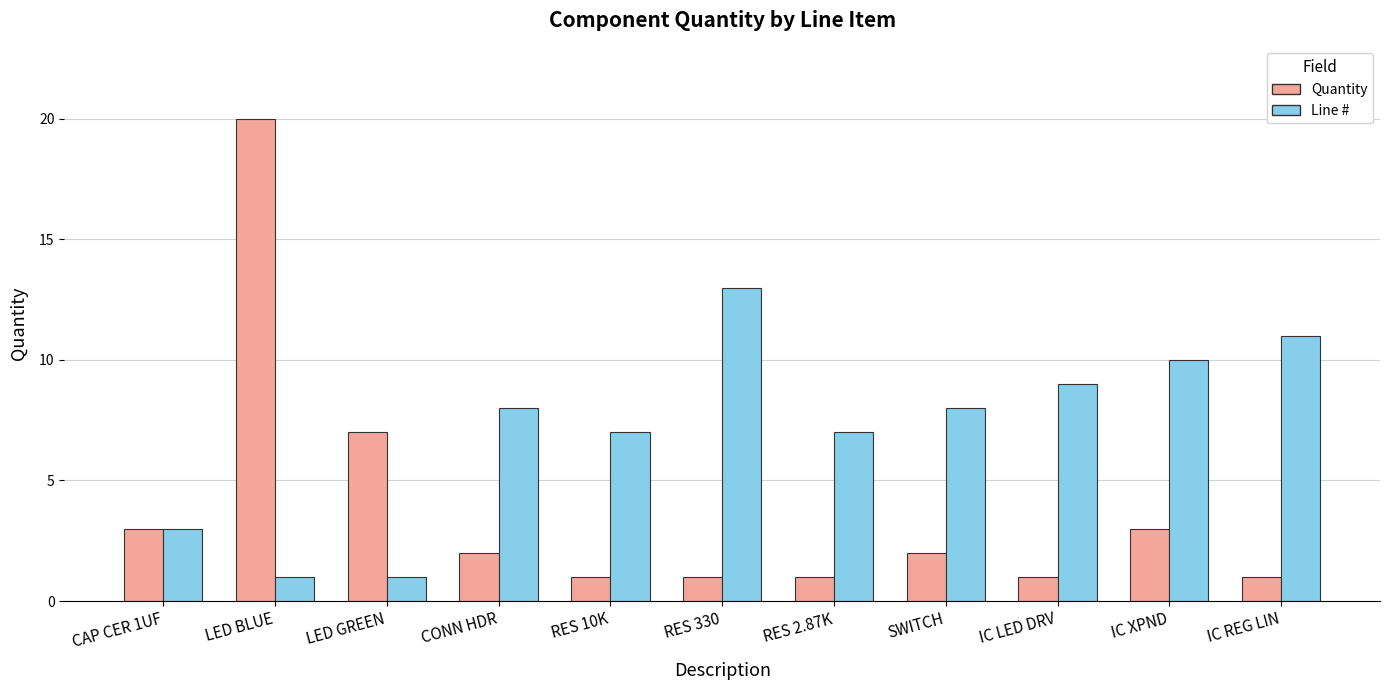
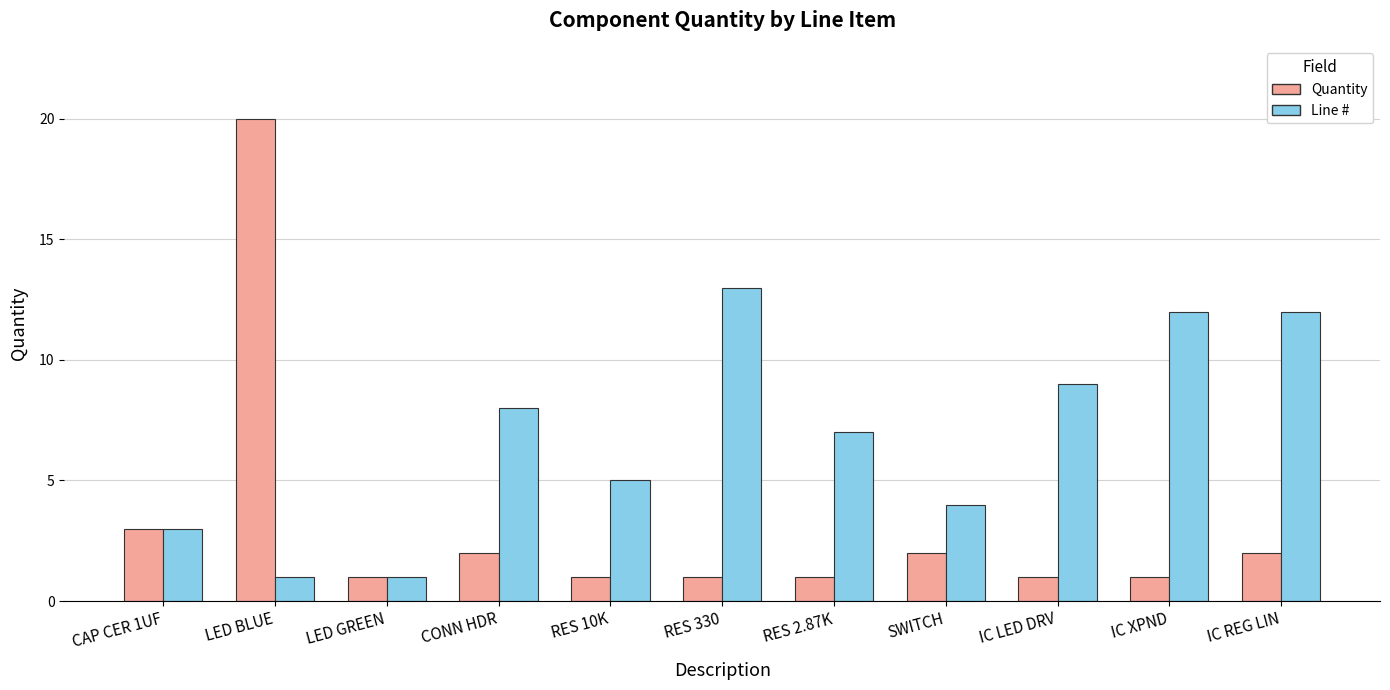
  {
    "Quantity": {
      "CAP CER 1UF": 3,
      "LED BLUE": 20,
-     "LED GREEN": 7,
+     "LED GREEN": 1,
      "CONN HDR": 2,
      "RES 10K": 1,
      "RES 330": 1,
      "RES 2.87K": 1,
      "SWITCH": 2,
      "IC LED DRV": 1,
-     "IC XPND": 3,
-     "IC REG LIN": 1
+     "IC XPND": 1,
+     "IC REG LIN": 2
    },
    "Line #": {
      "CAP CER 1UF": 3,
      "LED BLUE": 1,
      "LED GREEN": 1,
      "CONN HDR": 8,
-     "RES 10K": 7,
+     "RES 10K": 5,
      "RES 330": 13,
      "RES 2.87K": 7,
-     "SWITCH": 8,
+     "SWITCH": 4,
      "IC LED DRV": 9,
-     "IC XPND": 10,
-     "IC REG LIN": 11
+     "IC XPND": 12,
+     "IC REG LIN": 12
    }
  }
